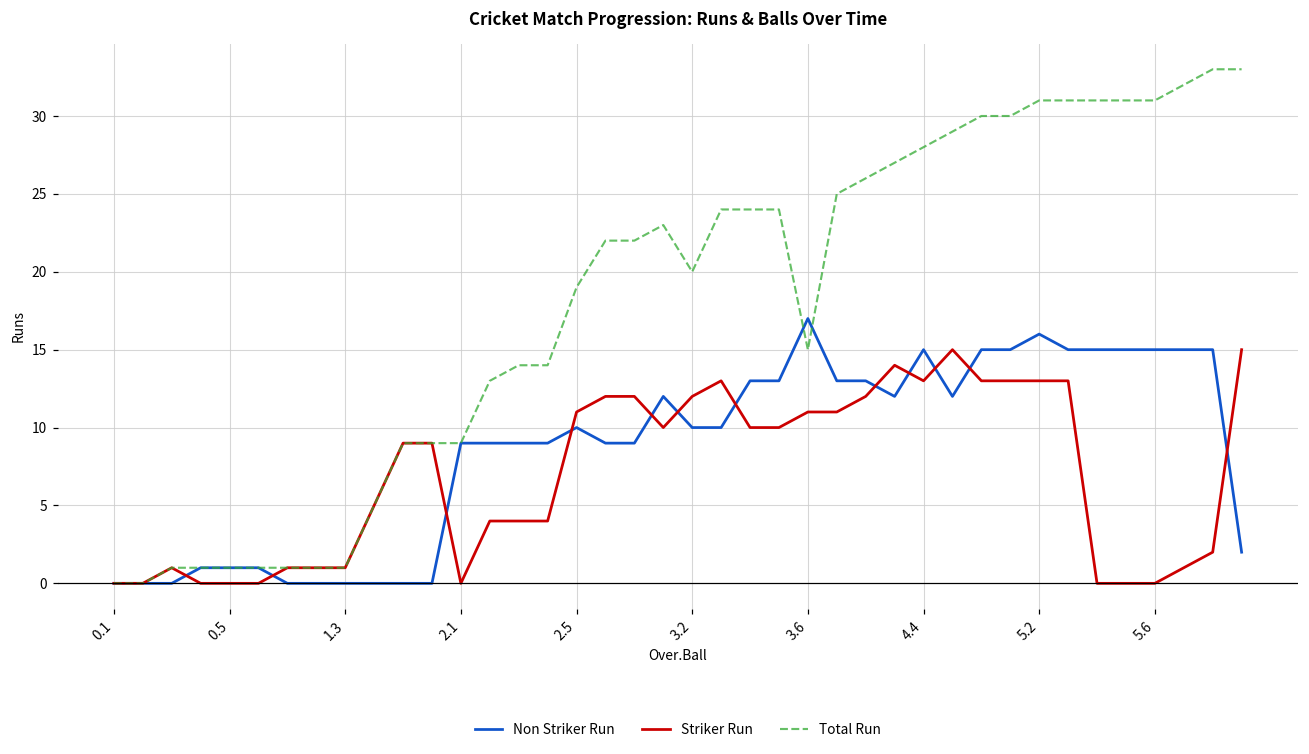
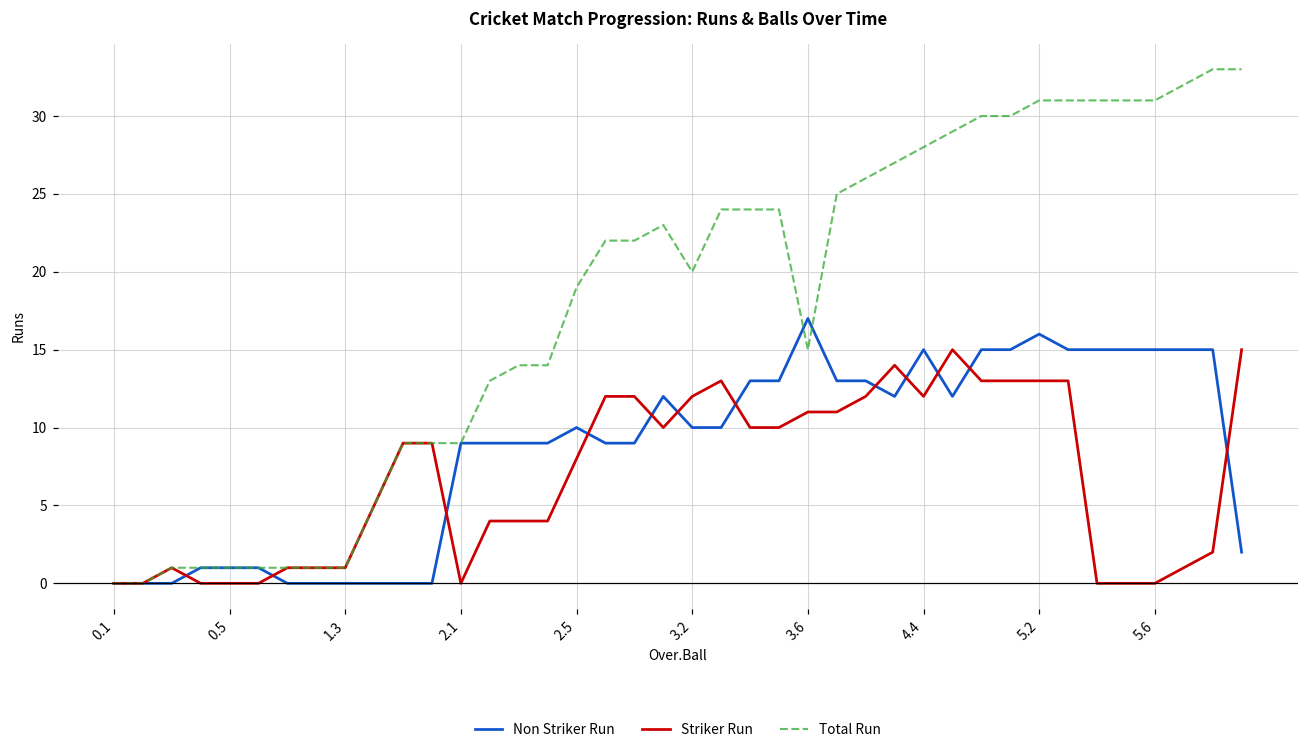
  {
    "Non Striker Run": {
      "1.3": 0,
      "2.5": 10,
      "3.2": 10,
      "3.6": 17,
      "4.4": 15,
      "5.2": 16,
      "5.6": 15
    },
    "Striker Run": {
      "0.5": 0,
      "2.1": 0,
-     "2.5": 11,
+     "2.5": 8,
      "3.2": 12,
      "3.6": 11,
-     "4.4": 13,
+     "4.4": 12,
      "5.2": 13,
      "5.6": 0
    },
    "Total Run": {
      "2.5": 19,
      "3.2": 20,
      "3.6": 15,
      "4.4": 28,
      "5.2": 31,
      "5.6": 31
    }
  }
